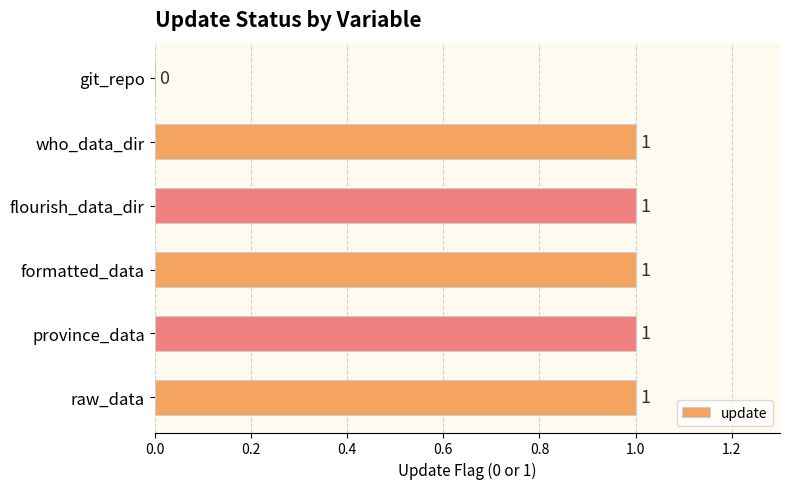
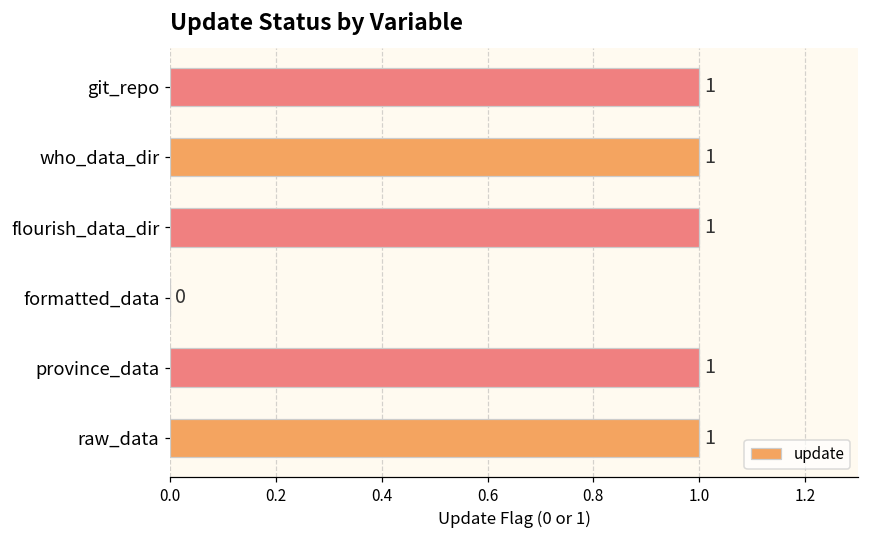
  {
-   "git_repo": 0,
+   "git_repo": 1,
    "who_data_dir": 1,
    "flourish_data_dir": 1,
-   "formatted_data": 1,
+   "formatted_data": 0,
    "province_data": 1,
    "raw_data": 1
  }
